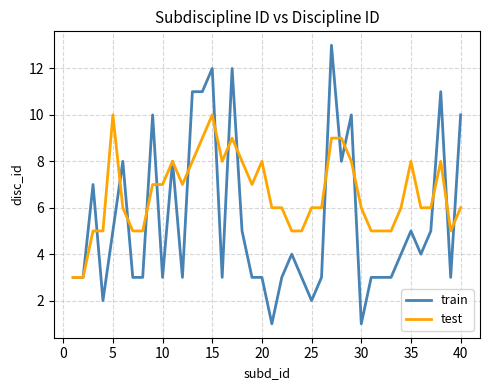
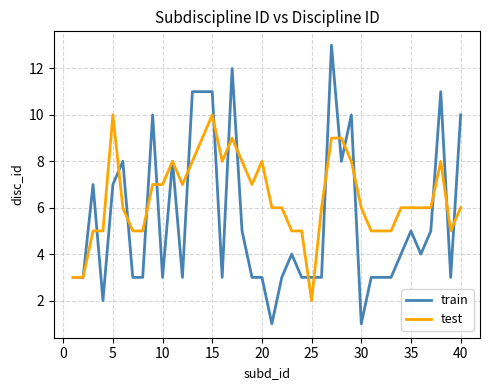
  {
    "train": {
-     "5": 5,
+     "5": 7,
      "10": 3,
-     "15": 12,
+     "15": 11,
      "20": 3,
-     "25": 2,
+     "25": 3,
      "30": 1,
      "35": 5,
      "40": 10
    },
    "test": {
      "5": 10,
      "10": 7,
      "15": 10,
      "20": 8,
-     "25": 6,
+     "25": 2,
      "30": 6,
-     "35": 8,
+     "35": 6,
      "40": 6
    }
  }
